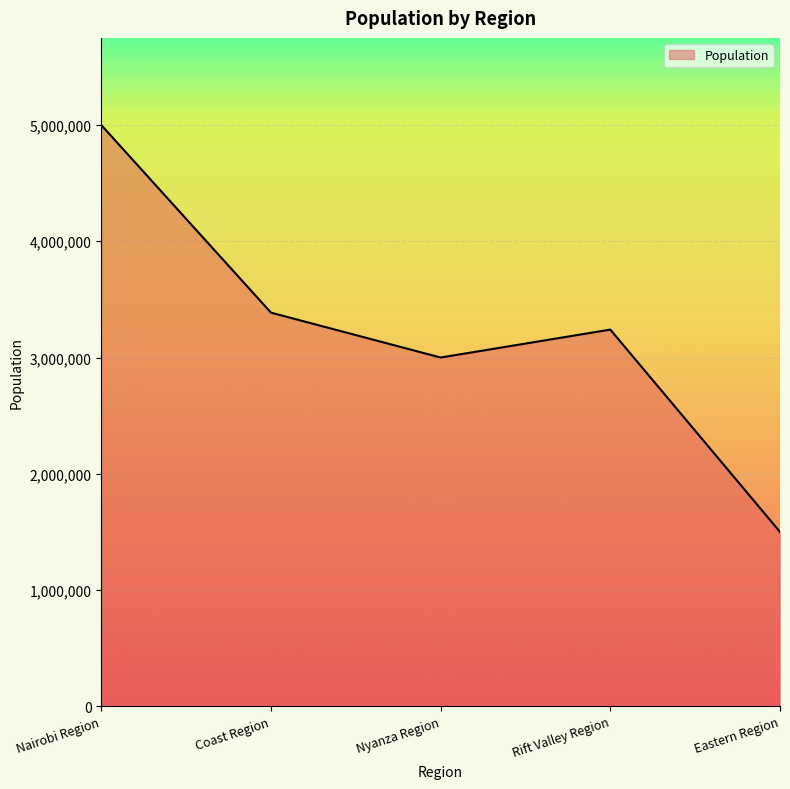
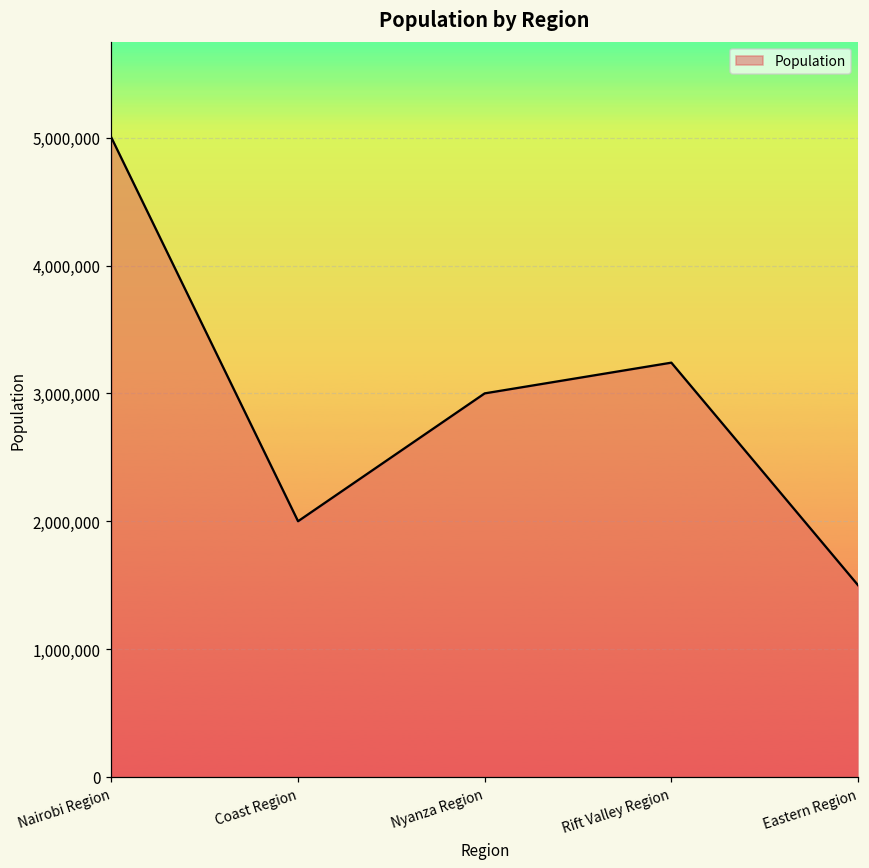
  {
    "Nairobi Region": "5,000,000",
-   "Coast Region": "3,390,000",
+   "Coast Region": "2,000,000",
    "Nyanza Region": "3,000,000",
    "Rift Valley Region": "3,240,000",
    "Eastern Region": "1,500,000"
  }
